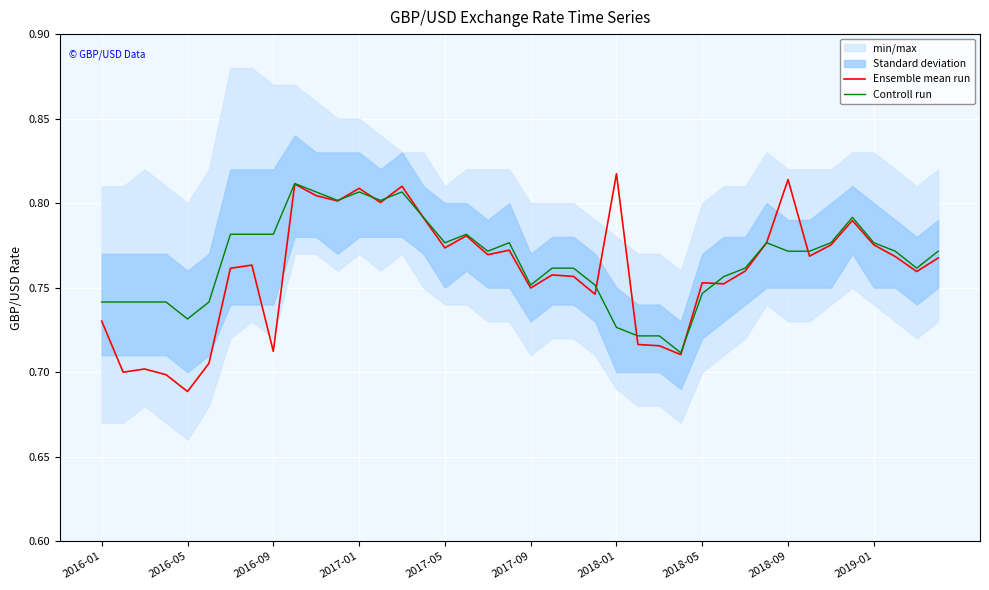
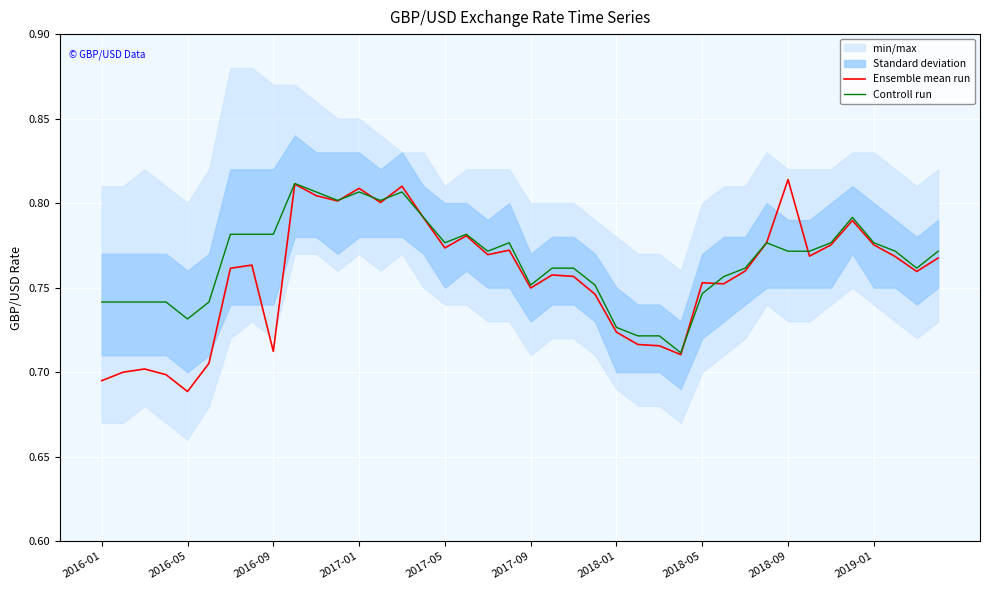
  {
    "Ensemble mean run": {
-     "2016-01": 0.730,
+     "2016-01": 0.695,
      "2016-05": 0.689,
      "2016-09": 0.712,
      "2017-01": 0.809,
      "2017-05": 0.773,
      "2017-09": 0.750,
-     "2018-01": 0.817,
+     "2018-01": 0.724,
      "2018-05": 0.753,
      "2018-09": 0.814
    },
    "Controll run": {
      "2016-01": 0.741,
      "2016-05": 0.731,
      "2016-09": 0.782,
      "2017-01": 0.807,
      "2017-05": 0.777,
      "2017-09": 0.752,
      "2018-01": 0.726,
      "2018-05": 0.746,
      "2018-09": 0.772
    }
  }
